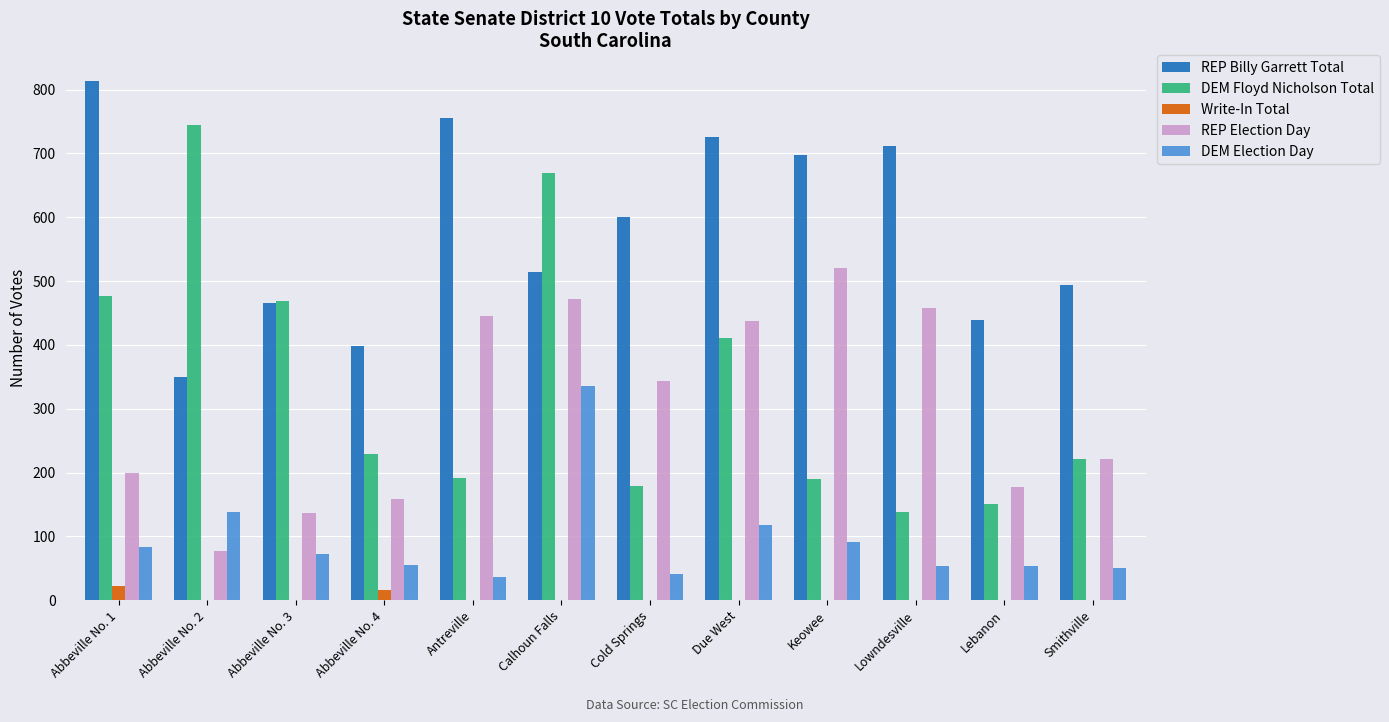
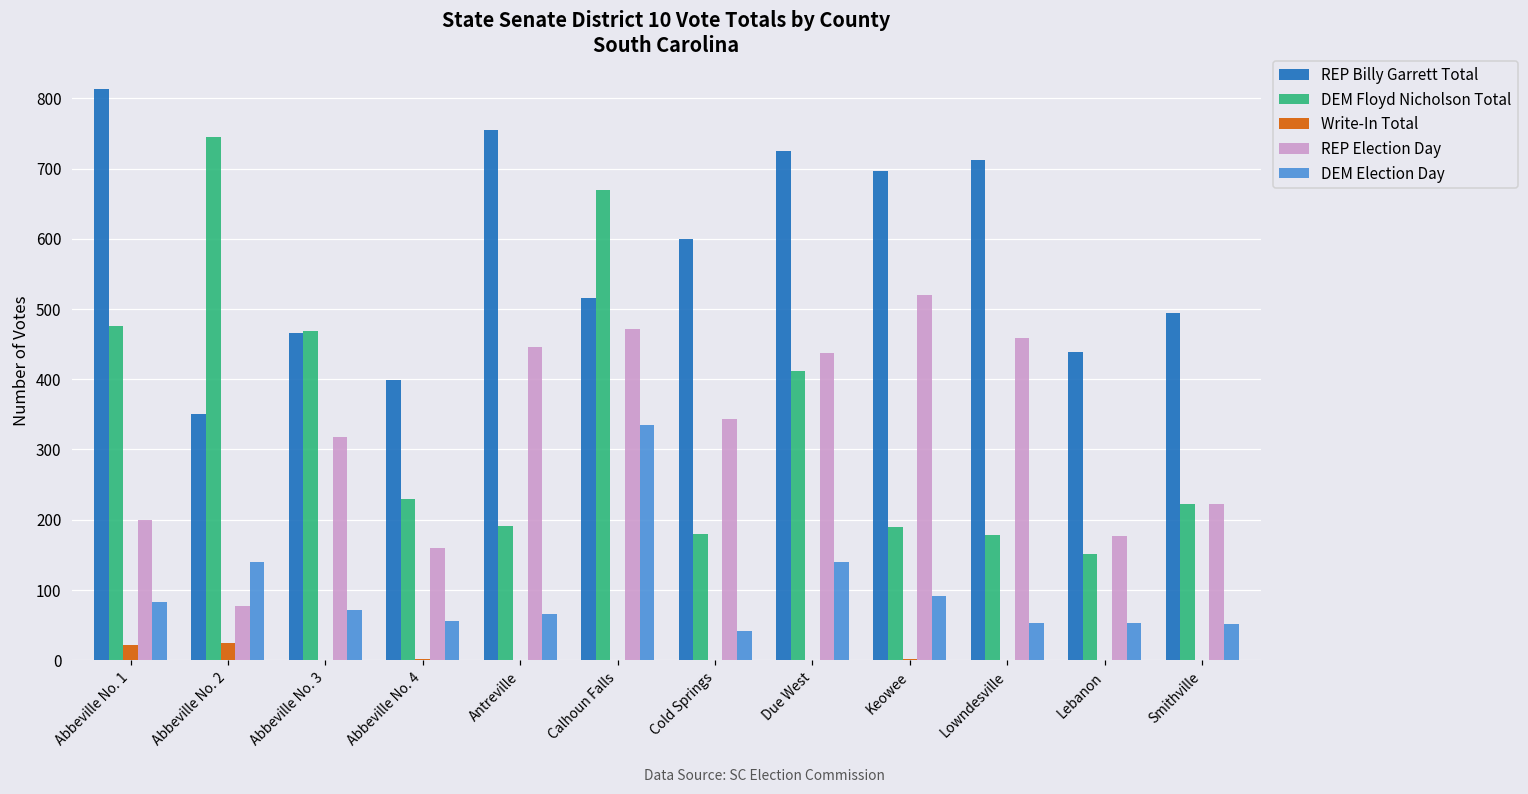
  {
    "REP Billy Garrett Total": {
      "Abbeville No. 1": 810,
      "Abbeville No. 2": 350,
      "Abbeville No. 3": 470,
      "Abbeville No. 4": 400,
      "Antreville": 760,
      "Calhoun Falls": 520,
      "Cold Springs": 600,
      "Due West": 730,
      "Keowee": 700,
      "Lowndesville": 710,
      "Lebanon": 440,
      "Smithville": 490
    },
    "DEM Floyd Nicholson Total": {
      "Abbeville No. 1": 480,
      "Abbeville No. 2": 750,
      "Abbeville No. 3": 470,
      "Abbeville No. 4": 230,
      "Antreville": 190,
      "Calhoun Falls": 670,
      "Cold Springs": 180,
      "Due West": 410,
      "Keowee": 190,
-     "Lowndesville": 140,
+     "Lowndesville": 180,
      "Lebanon": 150,
      "Smithville": 220
    },
    "Write-In Total": {
      "Abbeville No. 1": 20,
-     "Abbeville No. 2": 0,
+     "Abbeville No. 2": 20,
      "Abbeville No. 3": 0,
-     "Abbeville No. 4": 20,
+     "Abbeville No. 4": 0,
      "Antreville": 0,
      "Calhoun Falls": 0,
      "Cold Springs": 0,
      "Due West": 0,
      "Lowndesville": 0,
      "Lebanon": 0,
      "Smithville": 0
    },
    "REP Election Day": {
      "Abbeville No. 1": 200,
      "Abbeville No. 2": 80,
-     "Abbeville No. 3": 140,
+     "Abbeville No. 3": 320,
      "Abbeville No. 4": 160,
      "Antreville": 450,
      "Calhoun Falls": 470,
      "Cold Springs": 340,
      "Due West": 440,
      "Keowee": 520,
      "Lowndesville": 460,
      "Lebanon": 180,
      "Smithville": 220
    },
    "DEM Election Day": {
      "Abbeville No. 1": 80,
      "Abbeville No. 2": 140,
      "Abbeville No. 3": 70,
      "Abbeville No. 4": 60,
-     "Antreville": 40,
+     "Antreville": 70,
      "Calhoun Falls": 340,
      "Cold Springs": 40,
-     "Due West": 120,
+     "Due West": 140,
      "Keowee": 90,
      "Lowndesville": 50,
      "Lebanon": 50,
      "Smithville": 50
    }
  }
